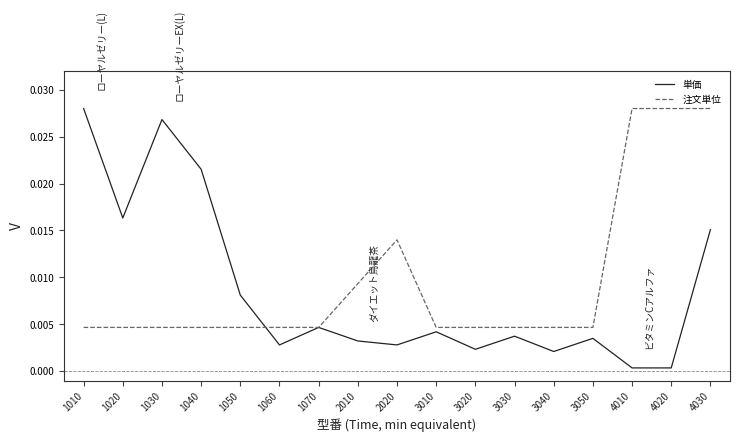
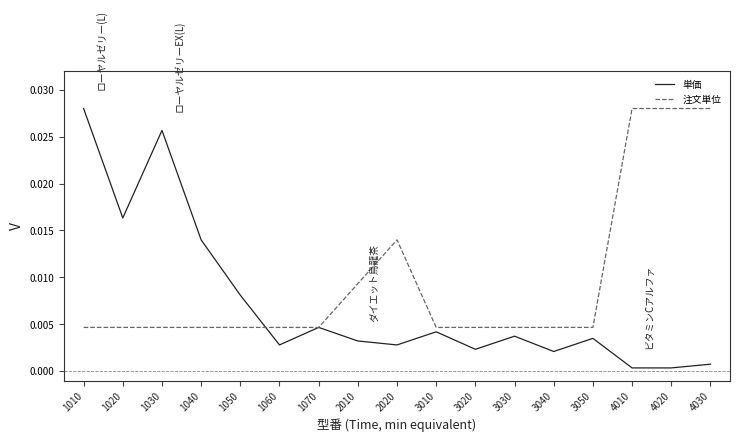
  {
    "単価": {
      "1010": 0.028,
      "1020": 0.016,
-     "1030": 0.027,
-     "1040": 0.022,
+     "1030": 0.026,
+     "1040": 0.014,
      "1050": 0.008,
      "1060": 0.003,
      "2010": 0.003,
      "2020": 0.003,
      "3010": 0.004,
      "3020": 0.002,
      "3030": 0.004,
      "3040": 0.002,
      "3050": 0.004,
      "4010": 0.000,
      "4020": 0.000,
-     "4030": 0.015
+     "4030": 0.001
    },
    "注文単位": {
      "1010": 0.005,
      "1020": 0.005,
      "1030": 0.005,
      "1040": 0.005,
      "1050": 0.005,
      "1060": 0.005,
      "2010": 0.009,
      "2020": 0.014,
      "3010": 0.005,
      "3020": 0.005,
      "3030": 0.005,
      "3040": 0.005,
      "3050": 0.005,
      "4010": 0.028,
      "4020": 0.028,
      "4030": 0.028
    }
  }
